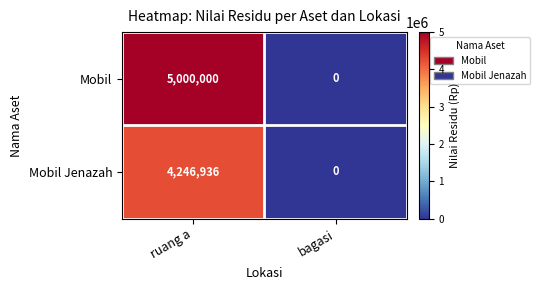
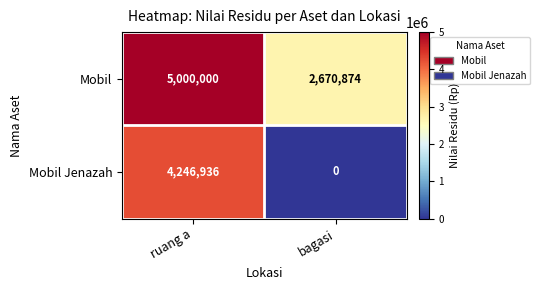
  {
    "Mobil": {
      "ruang a": "5,000,000",
-     "bagasi": "0"
+     "bagasi": "2,670,874"
    },
    "Mobil Jenazah": {
      "ruang a": "4,246,936",
      "bagasi": "0"
    }
  }
